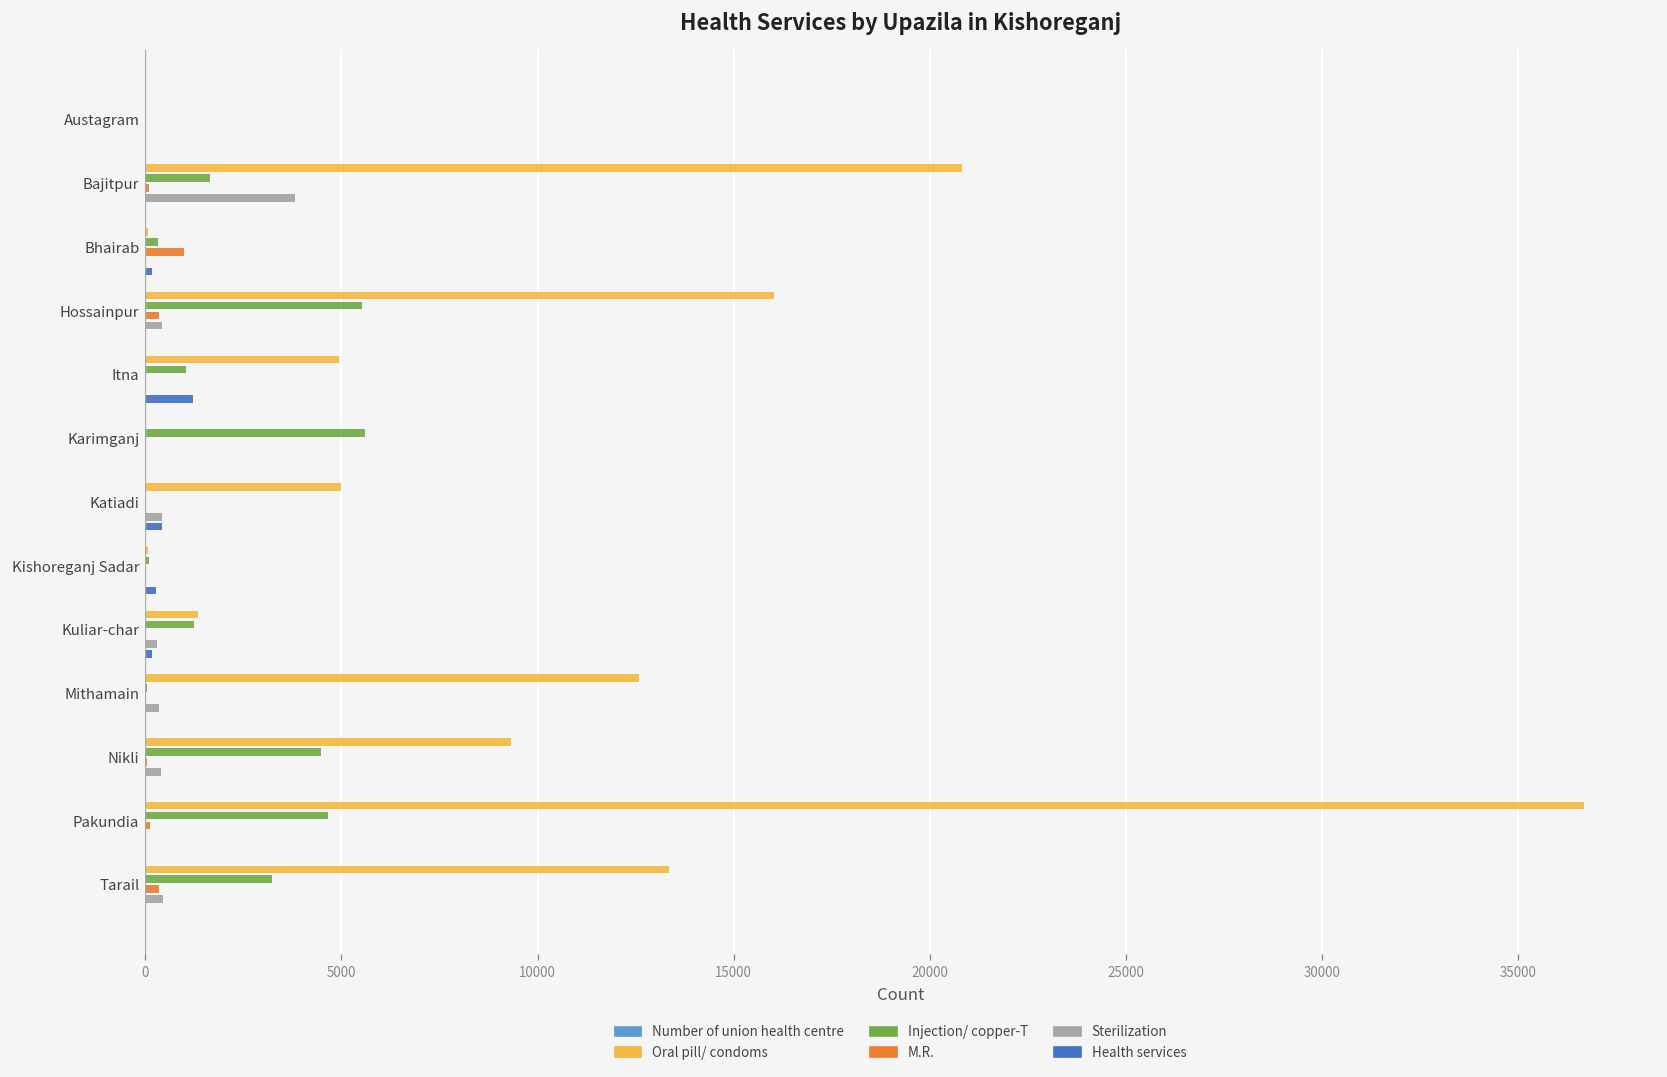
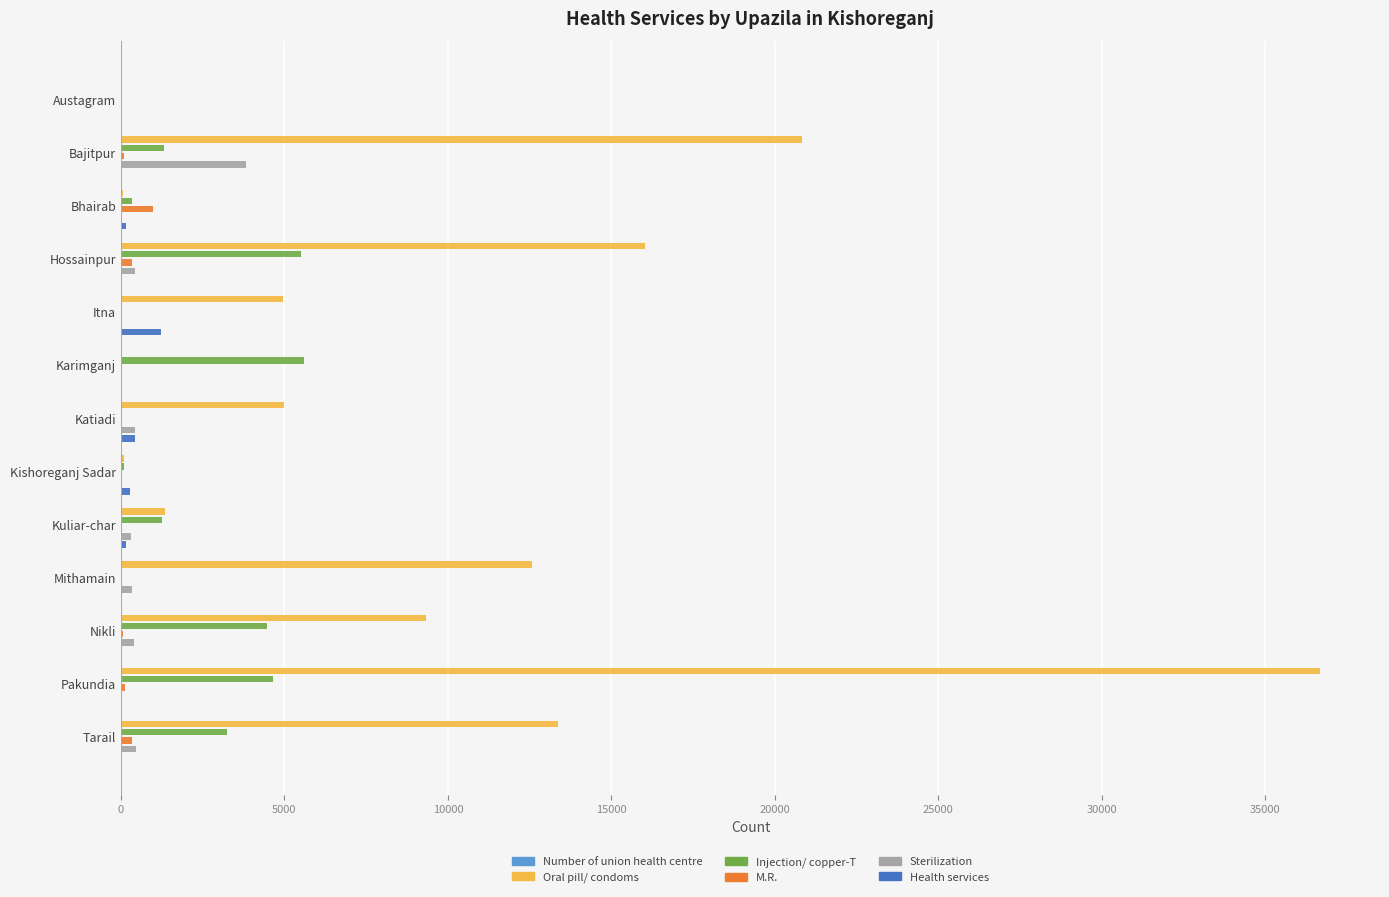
  {
    "Oral pill/ condoms": {
      "Bajitpur": 20800,
      "Hossainpur": 16000,
      "Itna": 5000,
      "Katiadi": 5000,
      "Kishoreganj Sadar": 100,
      "Kuliar-char": 1400,
      "Mithamain": 12600,
      "Nikli": 9300,
      "Pakundia": 36700,
      "Tarail": 13400
    },
    "Injection/ copper-T": {
-     "Bajitpur": 1700,
+     "Bajitpur": 1300,
      "Bhairab": 300,
      "Hossainpur": 5500,
-     "Itna": 1000,
+     "Itna": 0,
      "Karimganj": 5600,
      "Kishoreganj Sadar": 100,
      "Kuliar-char": 1200,
      "Nikli": 4500,
      "Pakundia": 4700,
      "Tarail": 3200
    },
    "M.R.": {
      "Bajitpur": 100,
      "Bhairab": 1000,
      "Hossainpur": 300,
      "Kuliar-char": 0,
      "Pakundia": 100,
      "Tarail": 300
    },
    "Sterilization": {
      "Austagram": 0,
      "Bajitpur": 3800,
      "Bhairab": 0,
      "Hossainpur": 400,
      "Katiadi": 400,
      "Kuliar-char": 300,
      "Mithamain": 300,
      "Nikli": 400,
      "Pakundia": 0,
      "Tarail": 500
    }
  }
